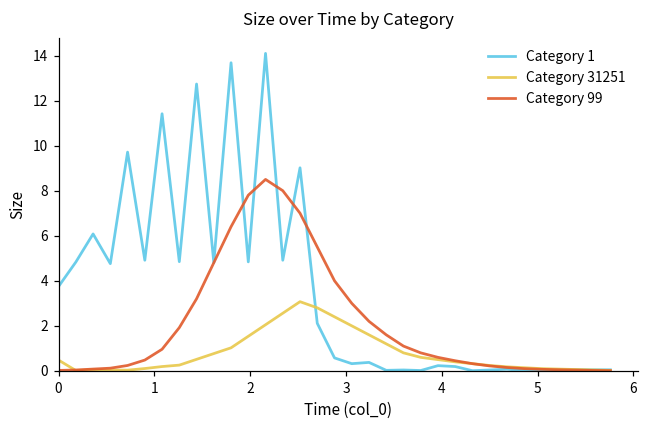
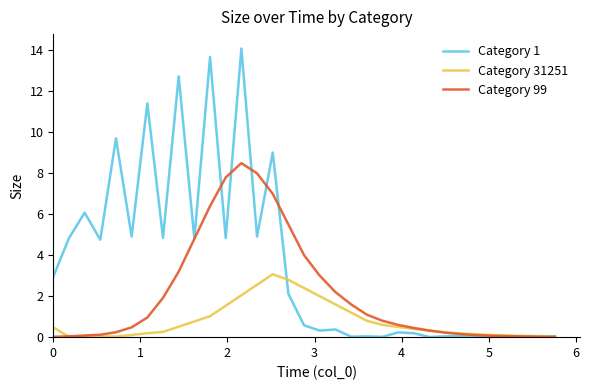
  {
    "Category 1": {
-     "0": 3.8
+     "0": 3.0
    },
    "Category 31251": {
      "0": 0.5
    },
    "Category 99": {
      "0": 0.0
    }
  }
